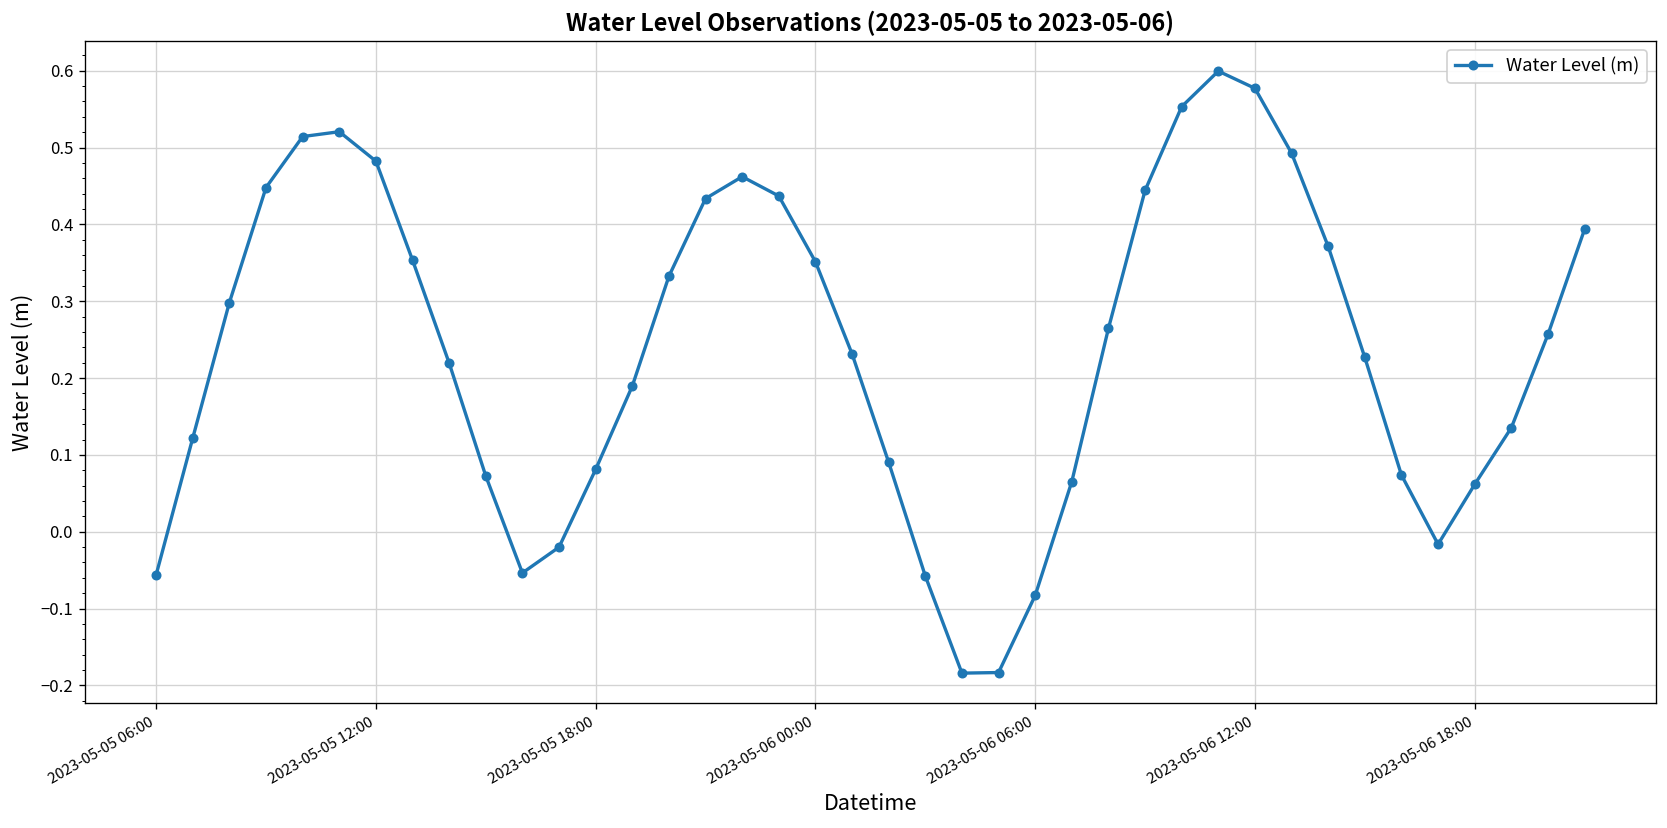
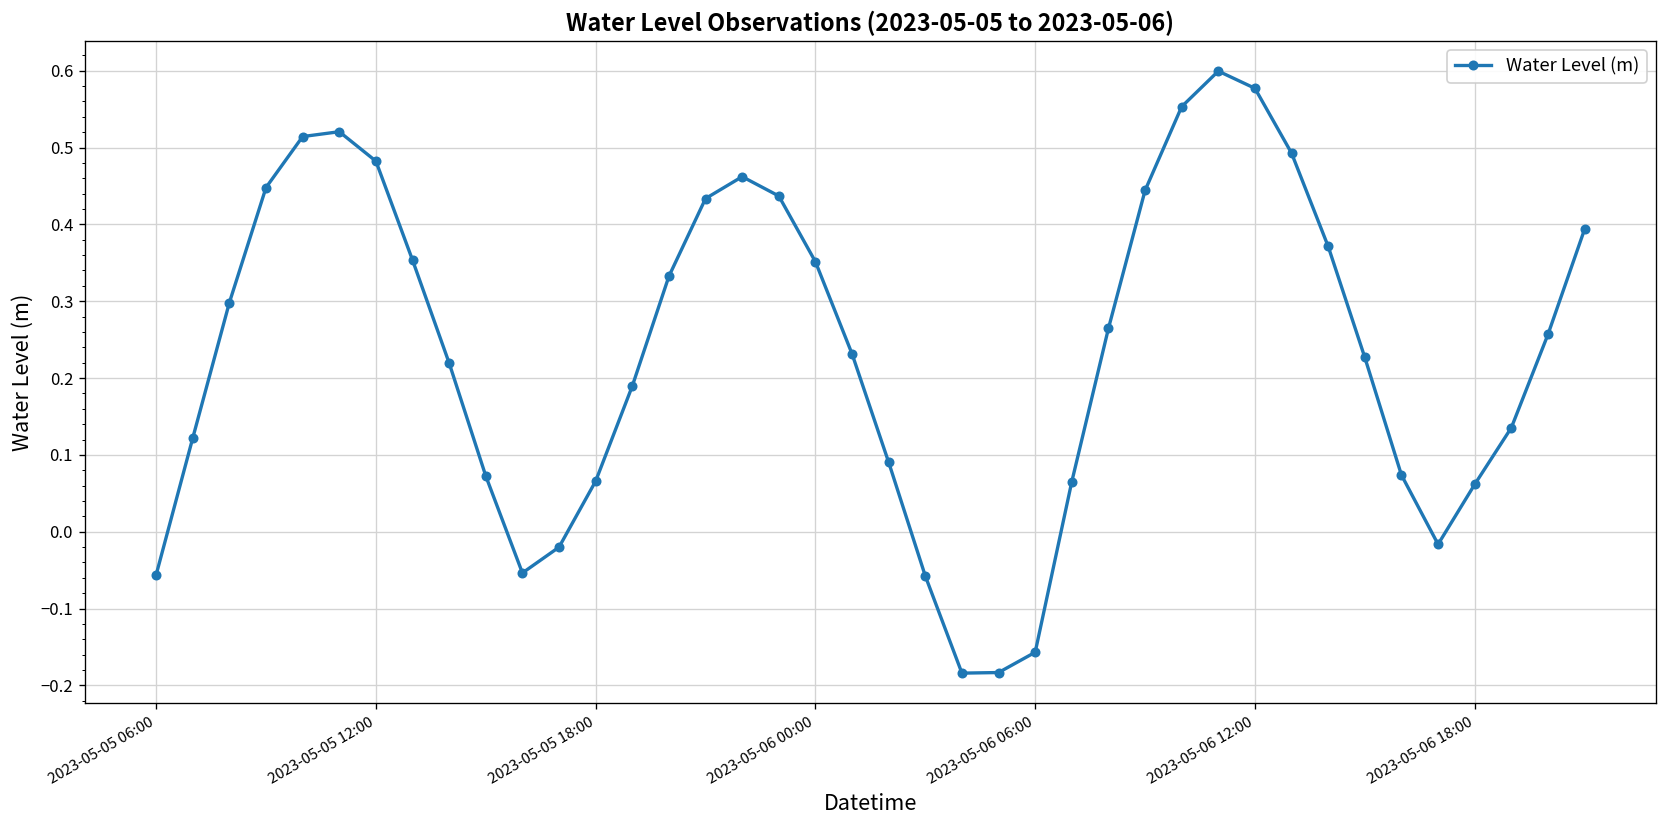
  {
    "2023-05-05 06:00": -0.06,
    "2023-05-05 12:00": 0.48,
-   "2023-05-05 18:00": 0.08,
+   "2023-05-05 18:00": 0.07,
    "2023-05-06 00:00": 0.35,
-   "2023-05-06 06:00": -0.08,
+   "2023-05-06 06:00": -0.16,
    "2023-05-06 12:00": 0.58,
    "2023-05-06 18:00": 0.06
  }
